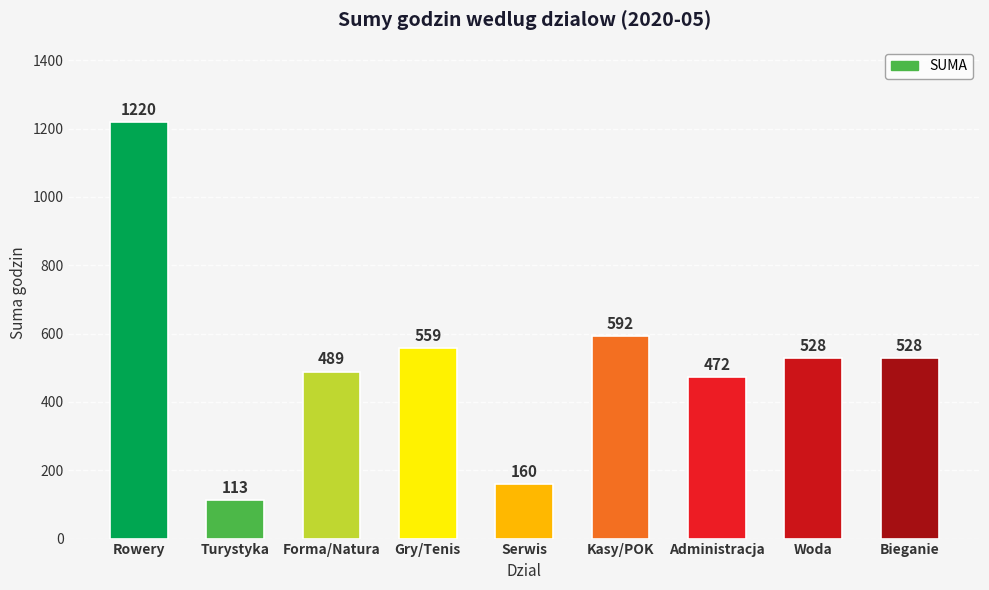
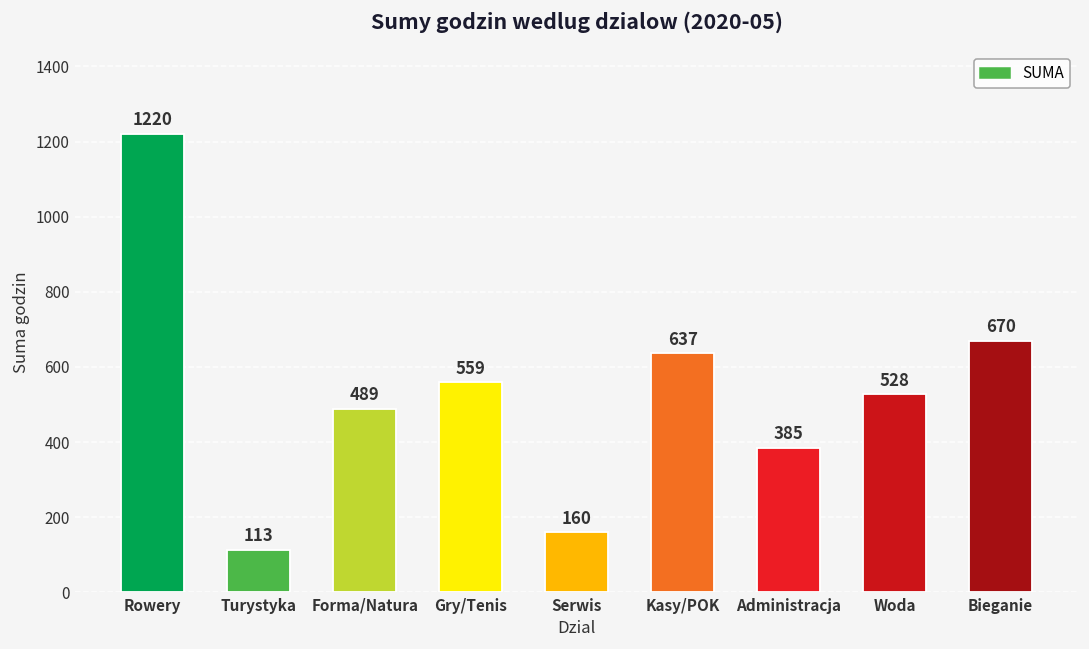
  {
    "Rowery": 1220,
    "Turystyka": 113,
    "Forma/Natura": 489,
    "Gry/Tenis": 559,
    "Serwis": 160,
-   "Kasy/POK": 592,
-   "Administracja": 472,
+   "Kasy/POK": 637,
+   "Administracja": 385,
    "Woda": 528,
-   "Bieganie": 528
+   "Bieganie": 670
  }
